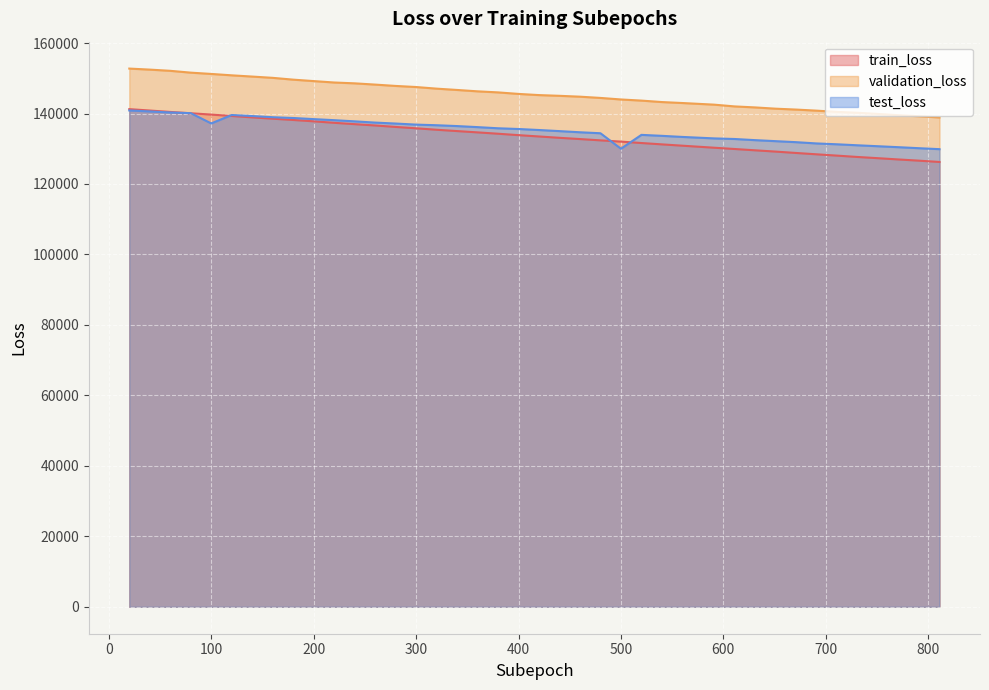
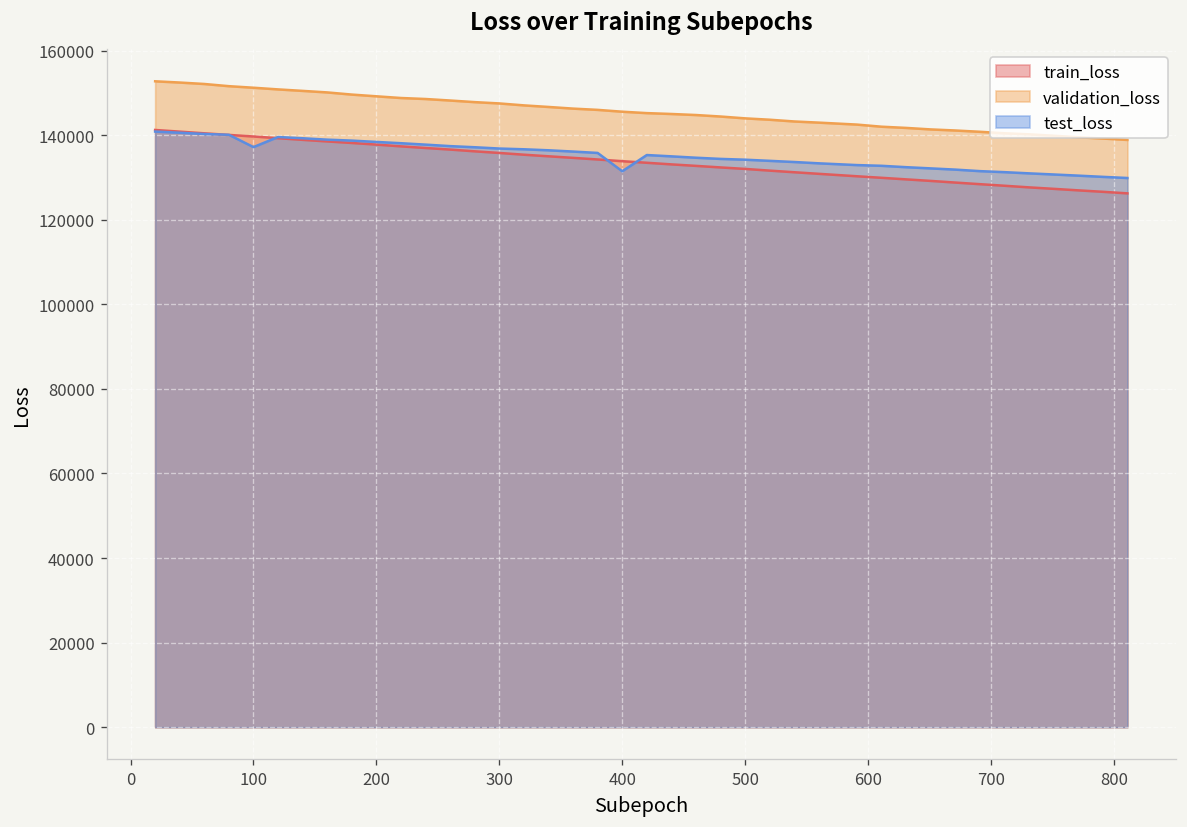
  {
    "test_loss": {
      "100": 137000,
      "300": 137000,
-     "400": 136000,
-     "500": 130000
+     "400": 131000,
+     "500": 134000
    }
  }
